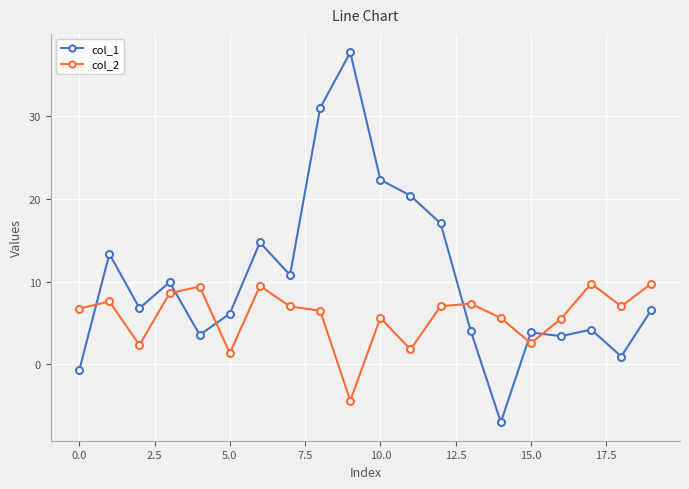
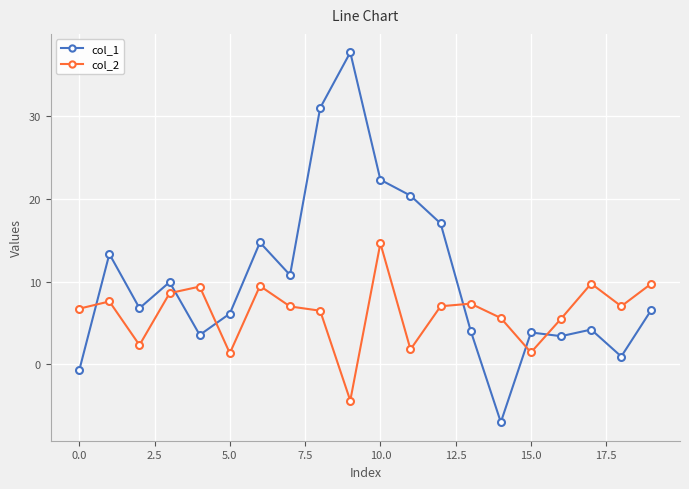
  {
    "col_1": {
      "0.0": -1,
      "5.0": 6,
      "10.0": 22,
      "15.0": 4
    },
    "col_2": {
      "0.0": 7,
      "5.0": 1,
-     "10.0": 6,
-     "15.0": 3
+     "10.0": 15,
+     "15.0": 1
    }
  }
